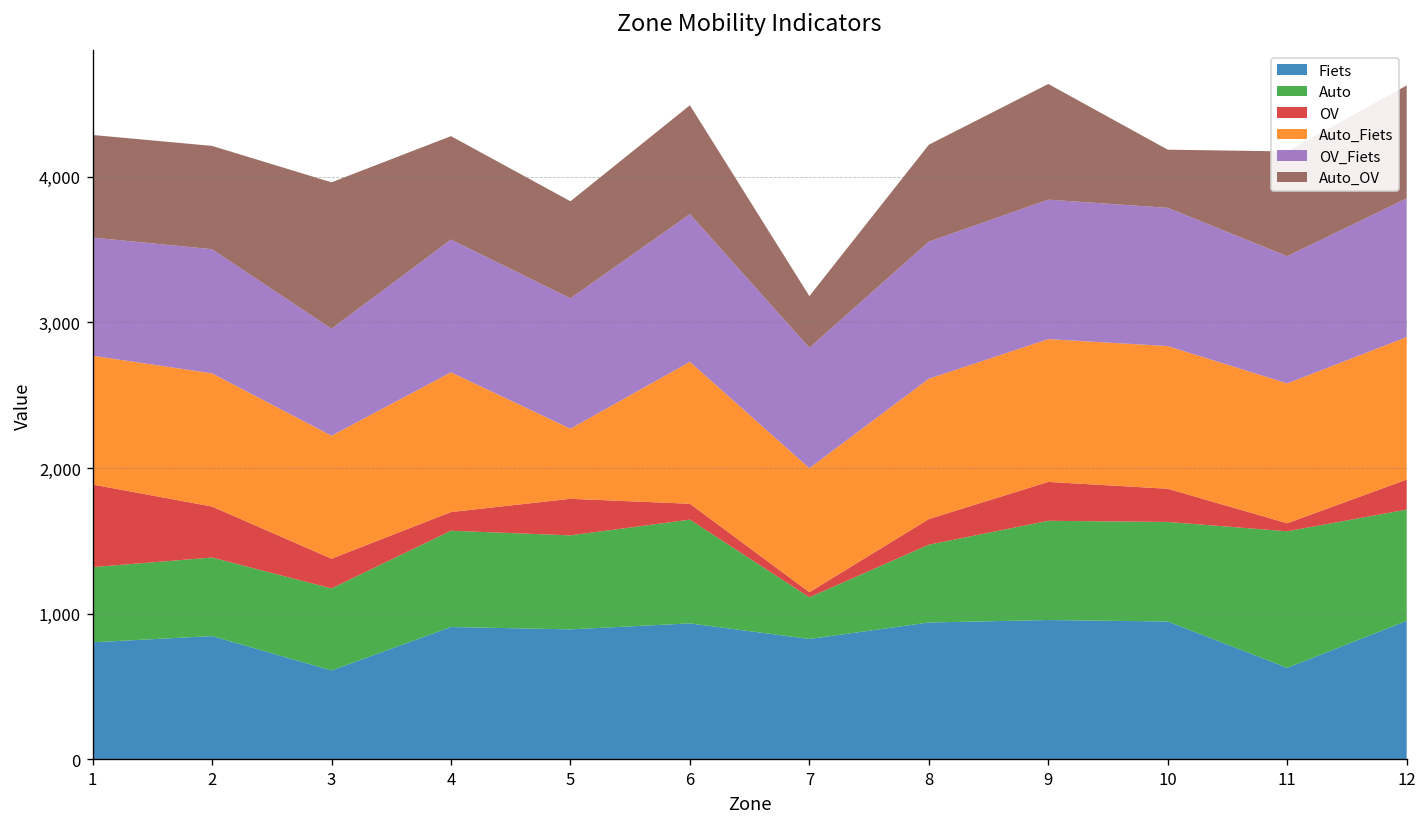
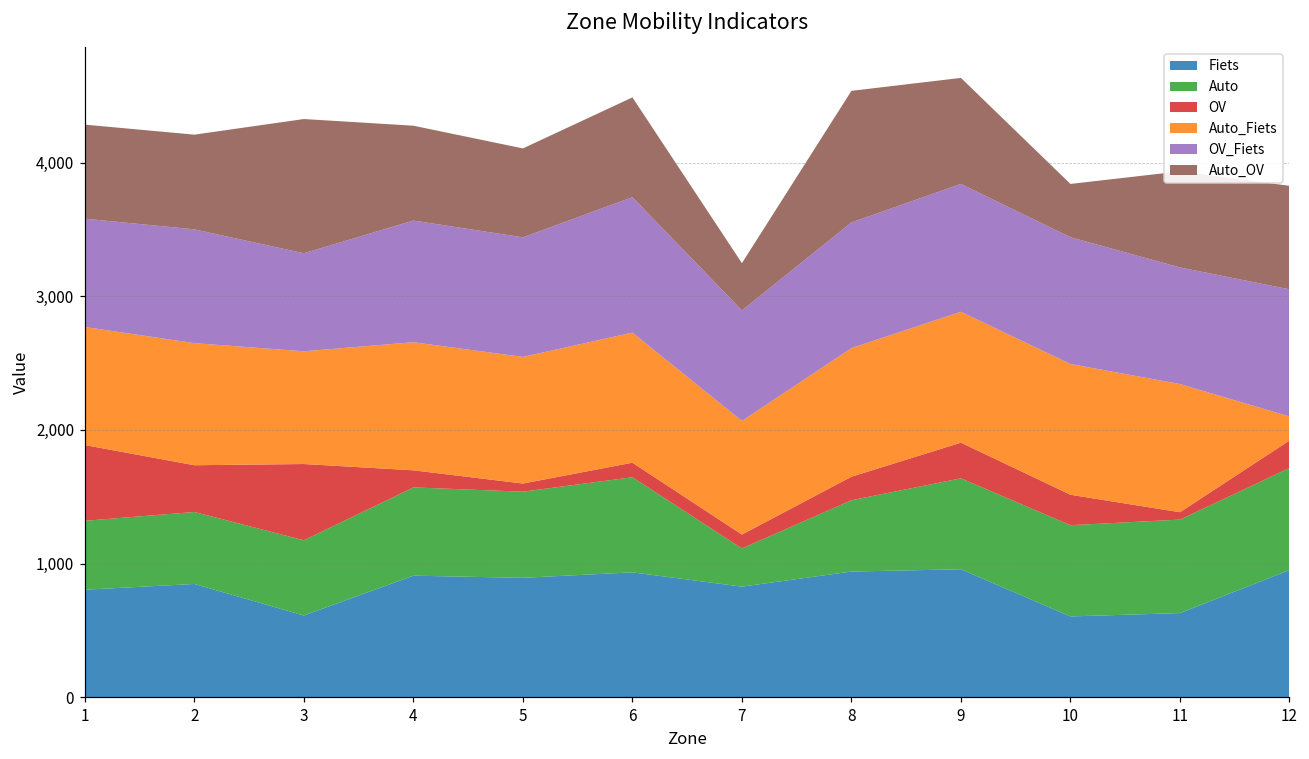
  {
    "Fiets": {
      "1": "800",
      "2": "850",
      "3": "610",
      "4": "910",
      "5": "890",
      "6": "930",
      "7": "830",
      "8": "940",
      "9": "960",
-     "10": "950",
+     "10": "600",
      "11": "630",
      "12": "950"
    },
    "Auto": {
      "1": "520",
      "2": "540",
      "3": "560",
      "4": "660",
      "5": "650",
      "6": "710",
      "7": "290",
      "8": "530",
      "9": "680",
      "10": "680",
-     "11": "940",
+     "11": "700",
      "12": "760"
    },
    "OV": {
      "1": "570",
      "2": "350",
-     "3": "200",
+     "3": "570",
      "4": "130",
-     "5": "250",
+     "5": "60",
      "6": "110",
-     "7": "40",
+     "7": "100",
      "8": "180",
      "9": "270",
      "10": "230",
      "11": "60",
      "12": "210"
    },
    "Auto_Fiets": {
      "1": "880",
      "2": "910",
      "3": "840",
      "4": "960",
-     "5": "480",
+     "5": "950",
      "6": "970",
      "7": "850",
      "8": "960",
      "9": "980",
      "10": "980",
      "11": "960",
-     "12": "980"
+     "12": "180"
    },
    "OV_Fiets": {
      "1": "810",
      "2": "850",
      "3": "730",
      "4": "910",
      "5": "900",
      "6": "1,010",
      "7": "830",
      "8": "940",
      "9": "960",
      "10": "950",
      "11": "870",
      "12": "950"
    },
    "Auto_OV": {
      "1": "700",
      "2": "710",
      "3": "1,010",
      "4": "710",
      "5": "670",
      "6": "750",
      "7": "350",
-     "8": "670",
+     "8": "990",
      "9": "790",
      "10": "400",
      "12": "780"
    }
  }
